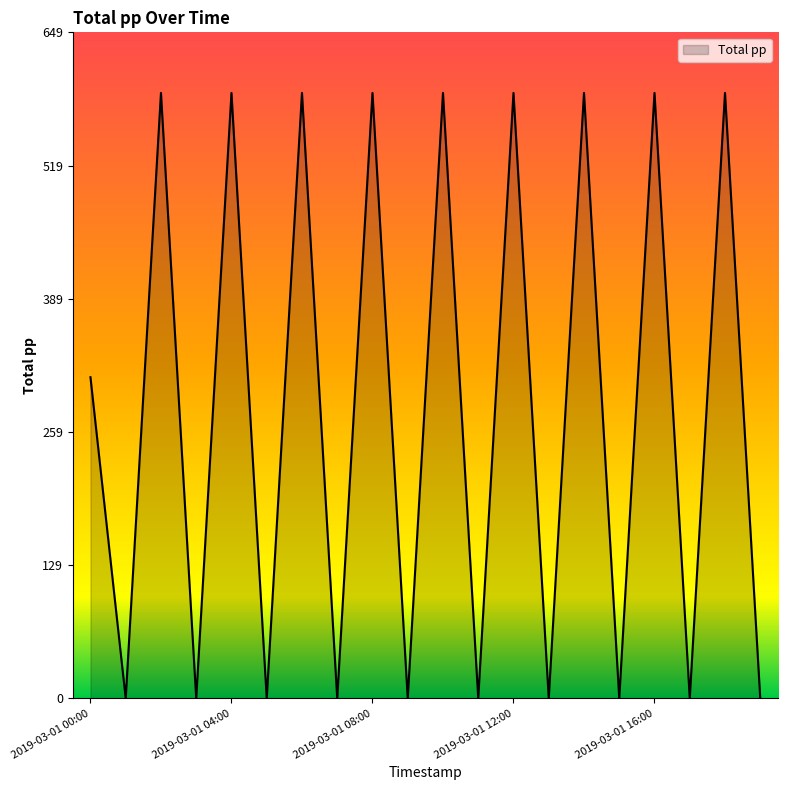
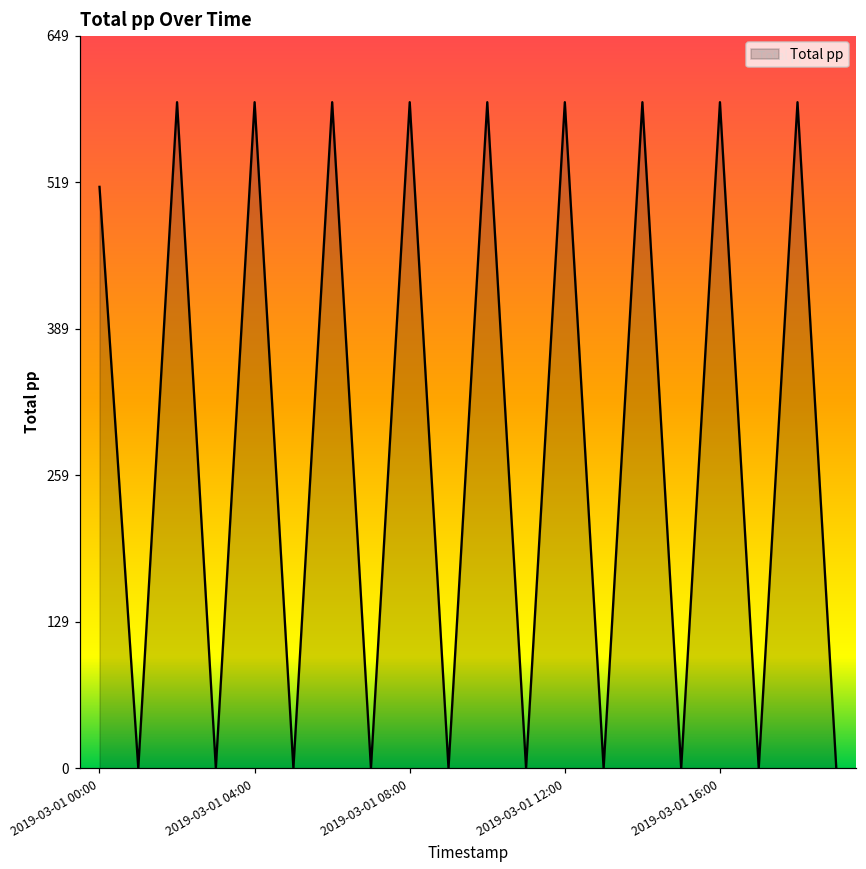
  {
-   "2019-03-01 00:00": 313,
+   "2019-03-01 00:00": 515,
    "2019-03-01 04:00": 590,
    "2019-03-01 08:00": 590,
    "2019-03-01 12:00": 590,
    "2019-03-01 16:00": 590
  }
